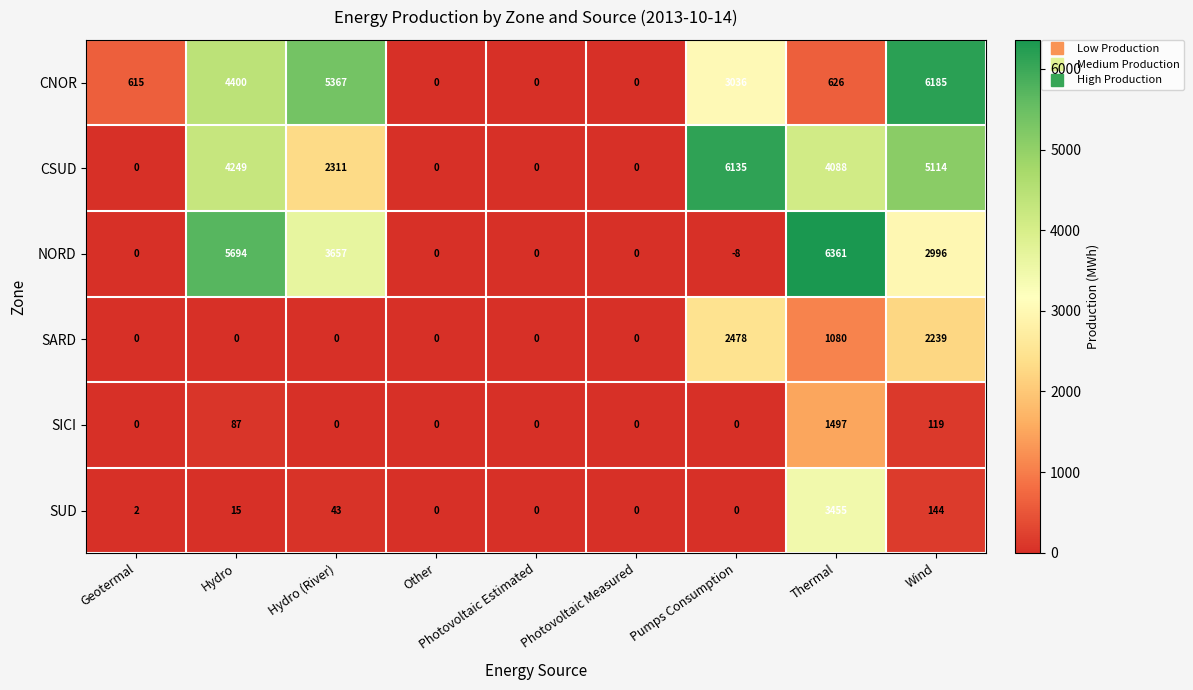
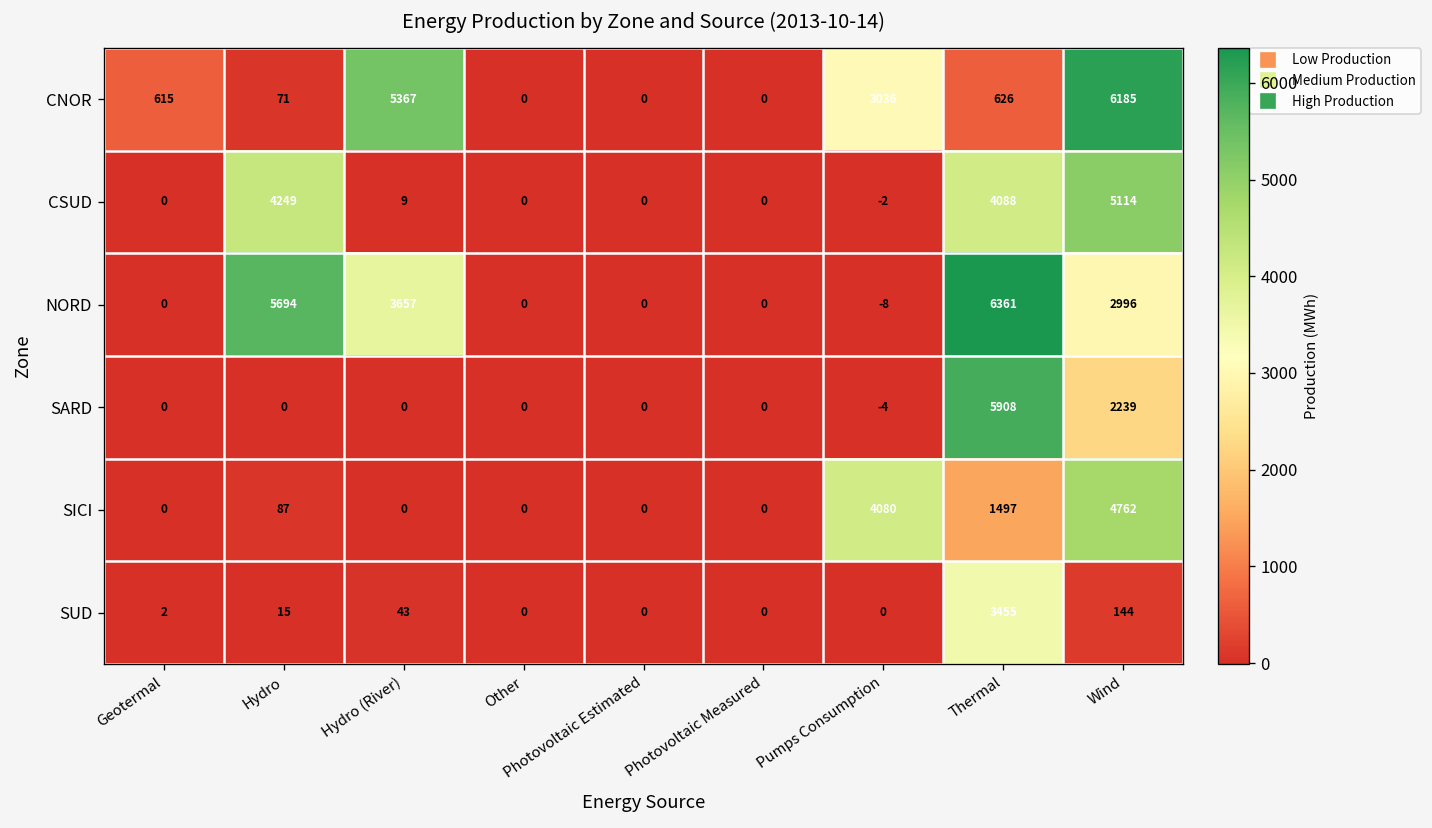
  {
    "CNOR": {
      "Geotermal": 615,
-     "Hydro": 4400,
+     "Hydro": 71,
      "Hydro (River)": 5367,
      "Other": 0,
      "Photovoltaic Estimated": 0,
      "Photovoltaic Measured": 0,
      "Pumps Consumption": 3036,
      "Thermal": 626,
      "Wind": 6185
    },
    "CSUD": {
      "Geotermal": 0,
      "Hydro": 4249,
-     "Hydro (River)": 2311,
+     "Hydro (River)": 9,
      "Other": 0,
      "Photovoltaic Estimated": 0,
      "Photovoltaic Measured": 0,
-     "Pumps Consumption": 6135,
+     "Pumps Consumption": -2,
      "Thermal": 4088,
      "Wind": 5114
    },
    "NORD": {
      "Geotermal": 0,
      "Hydro": 5694,
      "Hydro (River)": 3657,
      "Other": 0,
      "Photovoltaic Estimated": 0,
      "Photovoltaic Measured": 0,
      "Pumps Consumption": -8,
      "Thermal": 6361,
      "Wind": 2996
    },
    "SARD": {
      "Geotermal": 0,
      "Hydro": 0,
      "Hydro (River)": 0,
      "Other": 0,
      "Photovoltaic Estimated": 0,
      "Photovoltaic Measured": 0,
-     "Pumps Consumption": 2478,
-     "Thermal": 1080,
+     "Pumps Consumption": -4,
+     "Thermal": 5908,
      "Wind": 2239
    },
    "SICI": {
      "Geotermal": 0,
      "Hydro": 87,
      "Hydro (River)": 0,
      "Other": 0,
      "Photovoltaic Estimated": 0,
      "Photovoltaic Measured": 0,
-     "Pumps Consumption": 0,
+     "Pumps Consumption": 4080,
      "Thermal": 1497,
-     "Wind": 119
+     "Wind": 4762
    },
    "SUD": {
      "Geotermal": 2,
      "Hydro": 15,
      "Hydro (River)": 43,
      "Other": 0,
      "Photovoltaic Estimated": 0,
      "Photovoltaic Measured": 0,
      "Pumps Consumption": 0,
      "Thermal": 3455,
      "Wind": 144
    }
  }
